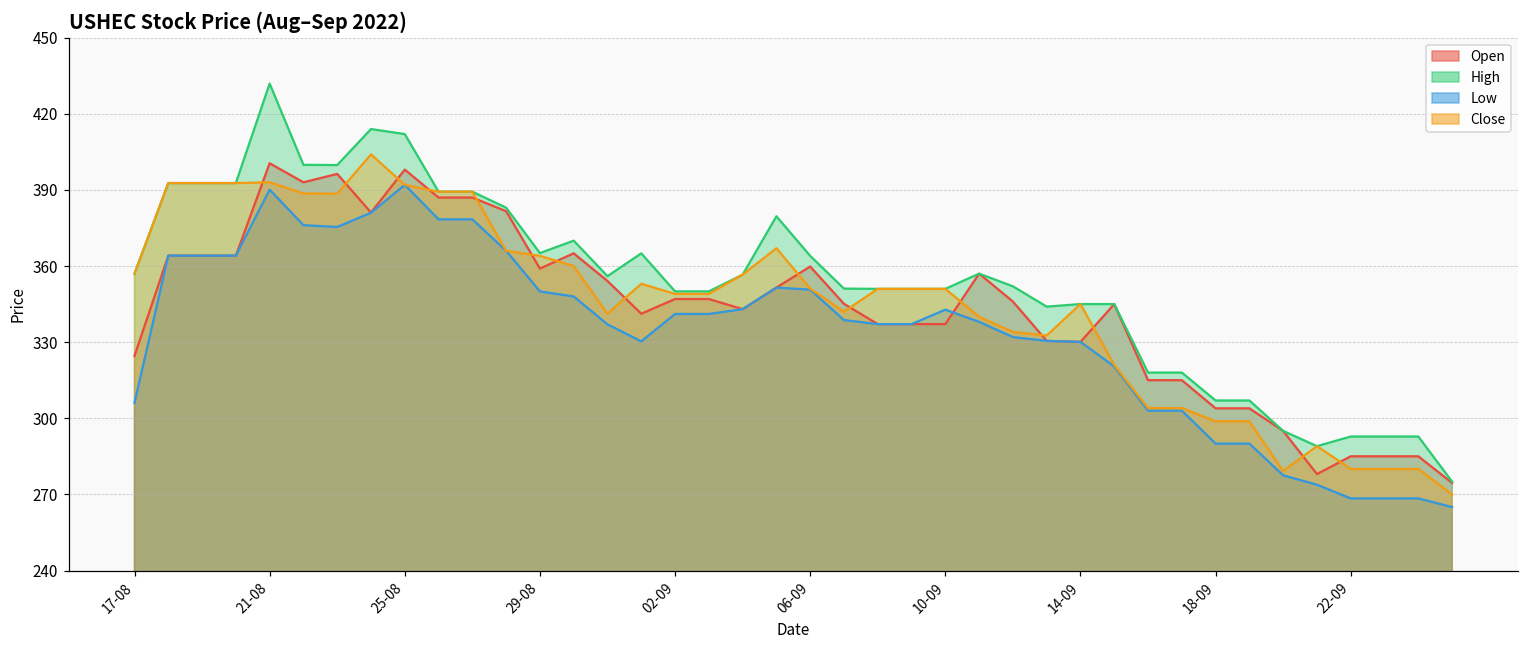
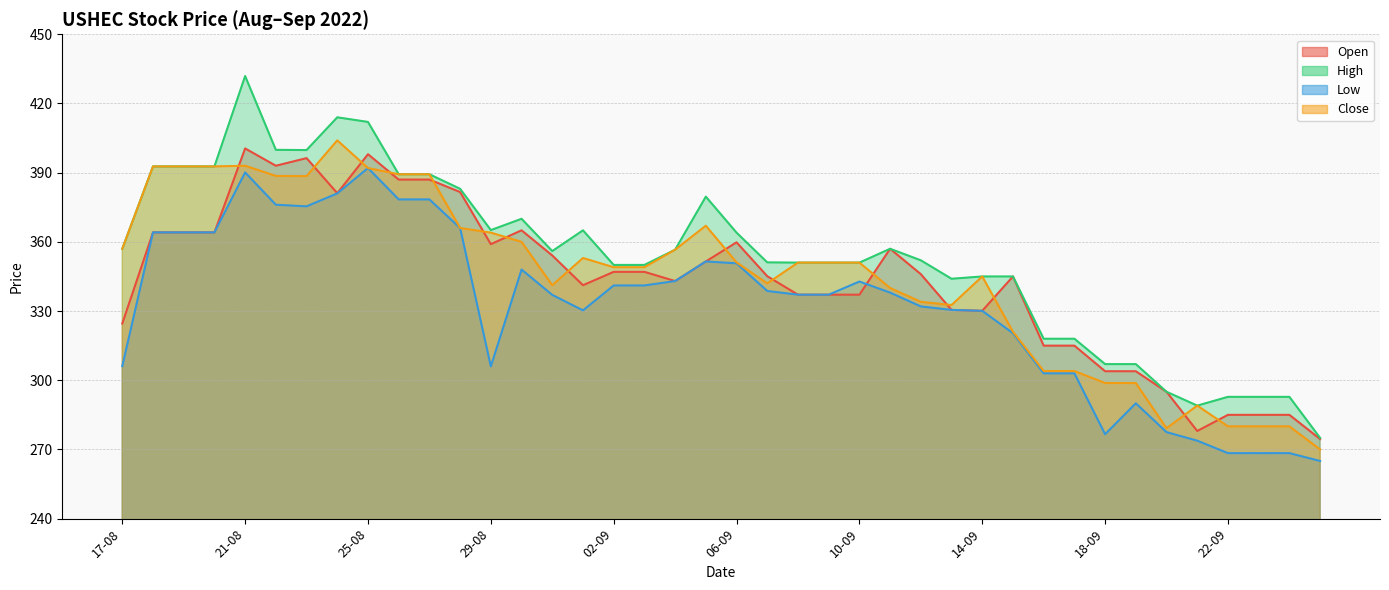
  {
    "High": {
      "21-08": 432,
      "25-08": 412,
      "06-09": 364,
      "18-09": 307,
      "22-09": 293
    },
    "Low": {
      "17-08": 306,
      "21-08": 390,
-     "29-08": 350,
+     "29-08": 306,
      "02-09": 341,
      "10-09": 343,
-     "18-09": 290,
+     "18-09": 277,
      "22-09": 268
    }
  }
